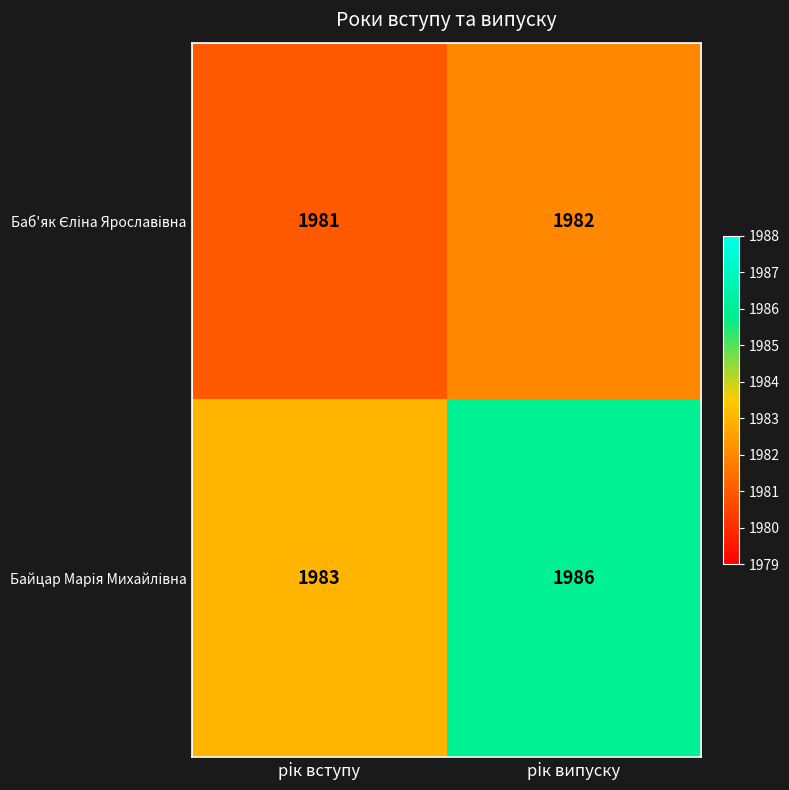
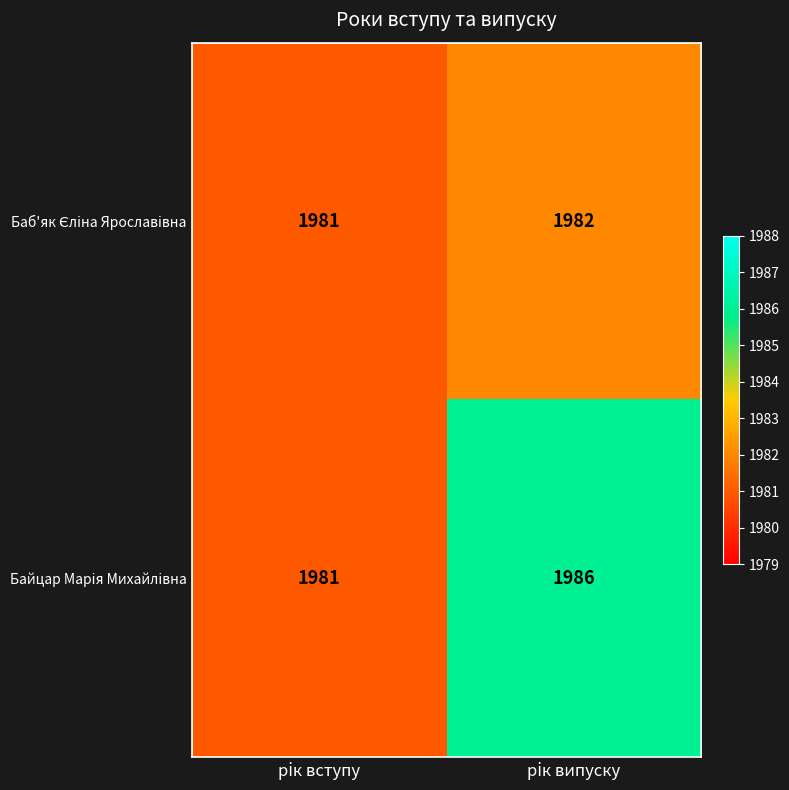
  {
    "Баб'як Єліна Ярославівна": {
      "рік вступу": 1981,
      "рік випуску": 1982
    },
    "Байцар Марія Михайлівна": {
-     "рік вступу": 1983,
+     "рік вступу": 1981,
      "рік випуску": 1986
    }
  }
